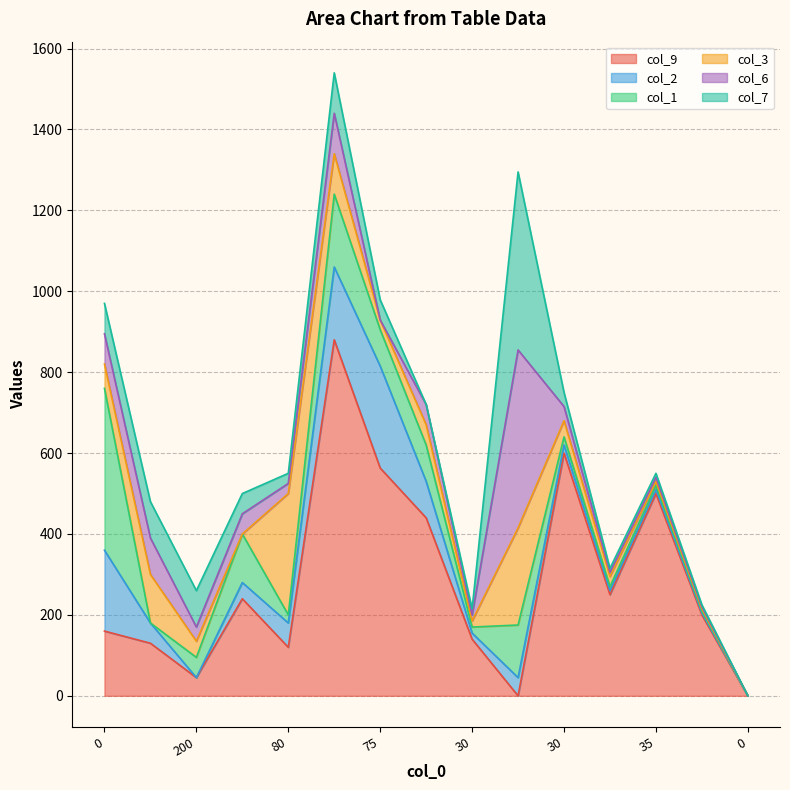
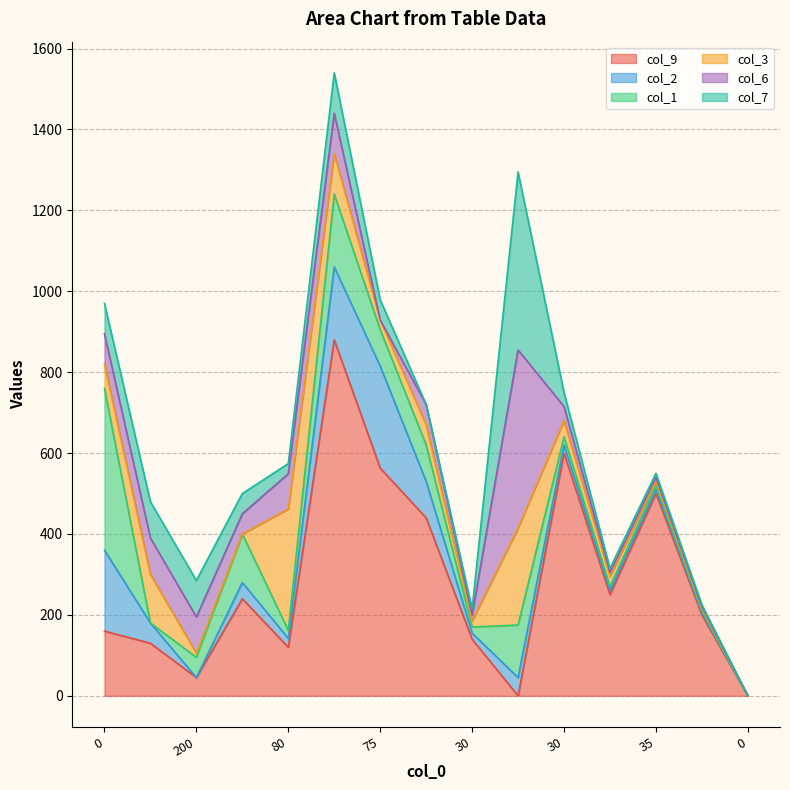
  {
    "col_9": {
      "80": 120,
      "75": 560,
      "35": 500
    },
    "col_2": {
-     "80": 60,
+     "80": 20,
      "75": 250,
      "35": 10
    },
    "col_3": {
-     "200": 40,
+     "200": 10,
      "80": 300,
      "35": 10
    },
    "col_6": {
-     "200": 40,
-     "80": 30,
+     "200": 90,
+     "80": 90,
      "35": 10
    }
  }
